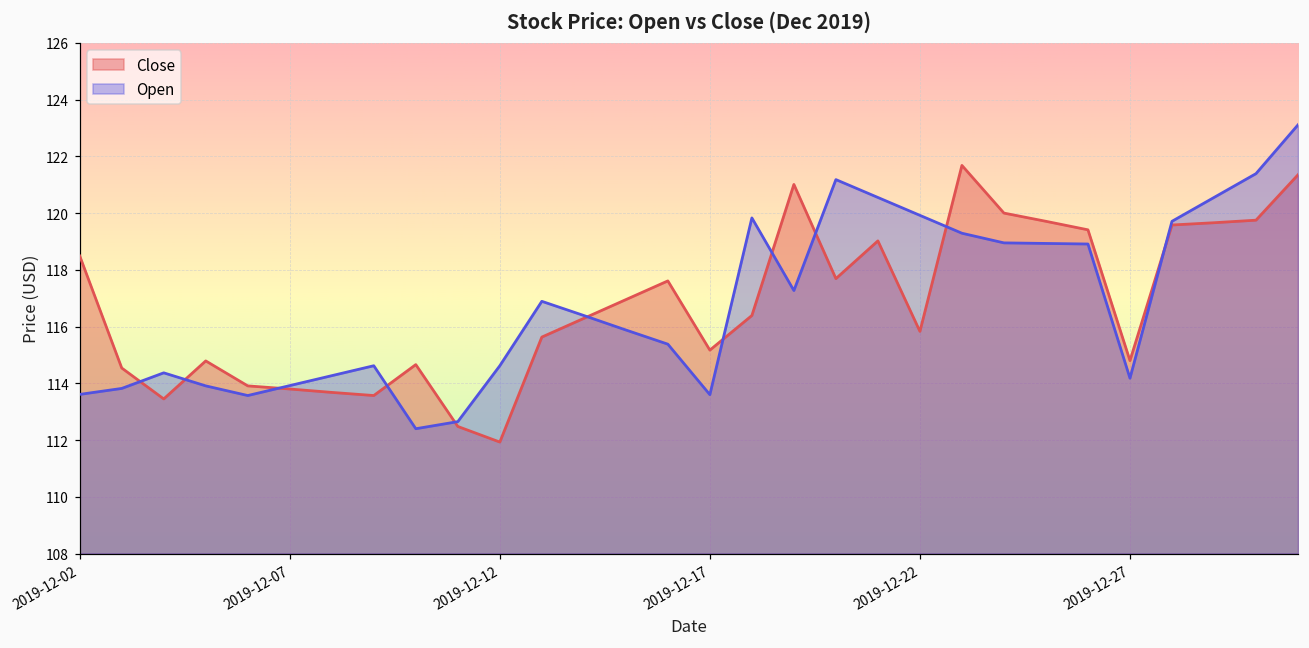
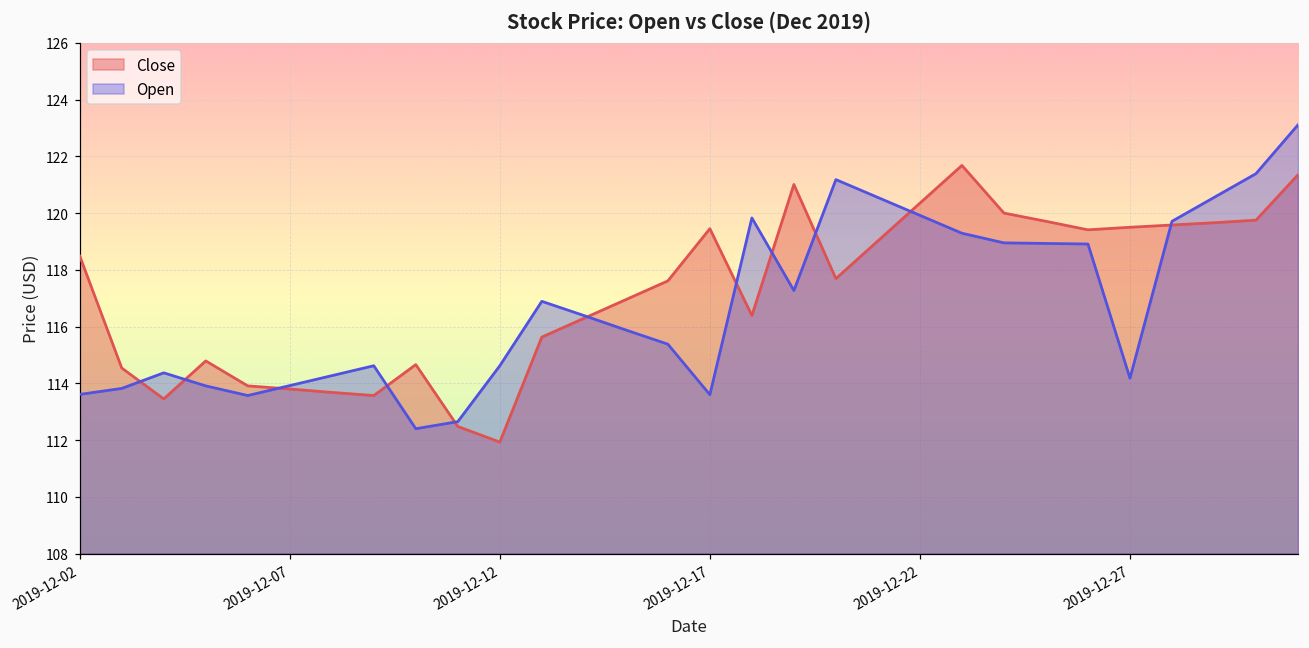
  {
    "Close": {
      "2019-12-02": 118.5,
      "2019-12-07": 113.8,
      "2019-12-12": 111.9,
-     "2019-12-17": 115.2,
-     "2019-12-22": 115.8,
-     "2019-12-27": 114.8
+     "2019-12-17": 119.5,
+     "2019-12-22": 120.4,
+     "2019-12-27": 119.5
    },
    "Open": {
      "2019-12-02": 113.6,
      "2019-12-07": 113.9,
      "2019-12-12": 114.6,
      "2019-12-17": 113.6,
      "2019-12-22": 119.9,
      "2019-12-27": 114.2
    }
  }
